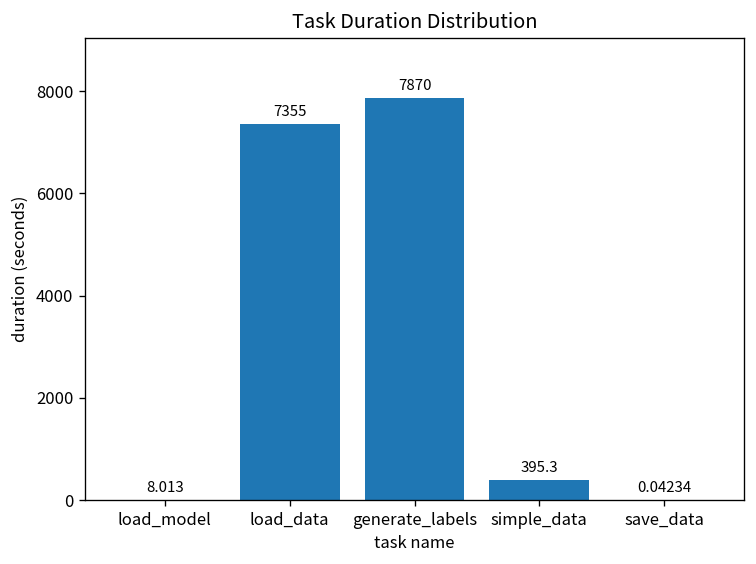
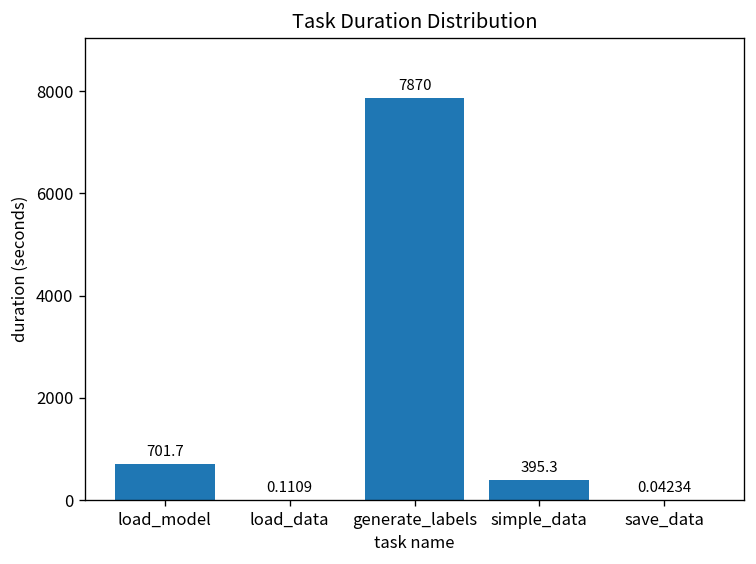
  {
-   "load_model": 8.013,
-   "load_data": 7355,
+   "load_model": 701.7,
+   "load_data": 0.1109,
    "generate_labels": 7870,
    "simple_data": 395.3,
    "save_data": 0.04234
  }
